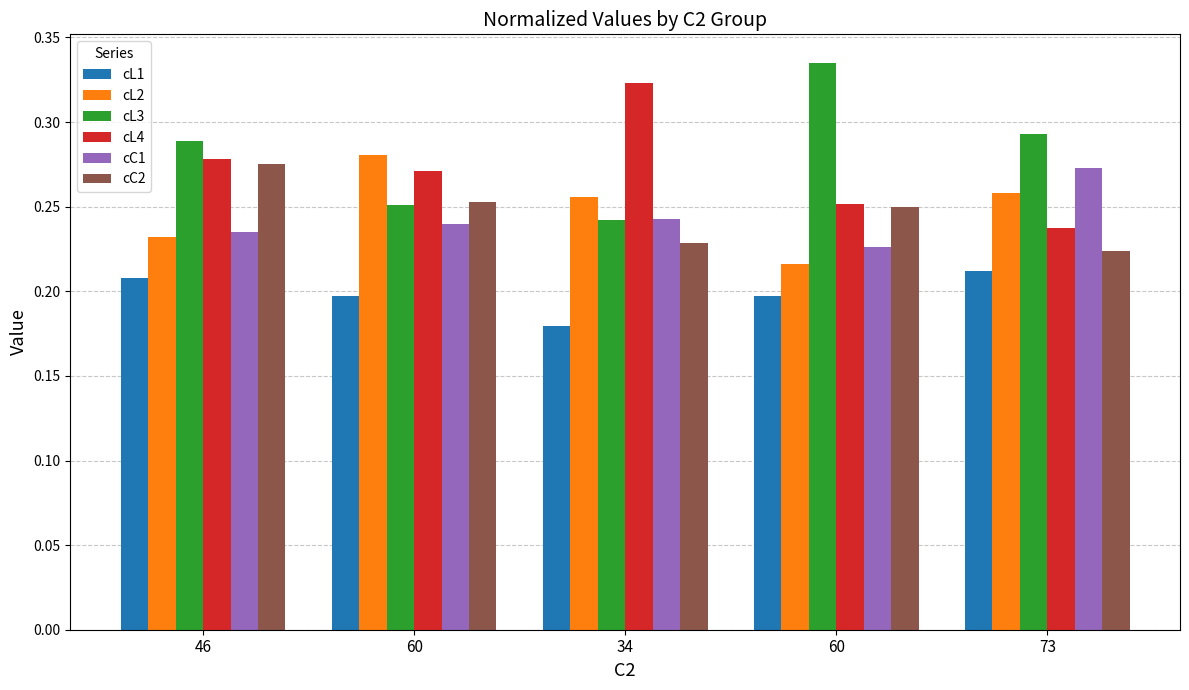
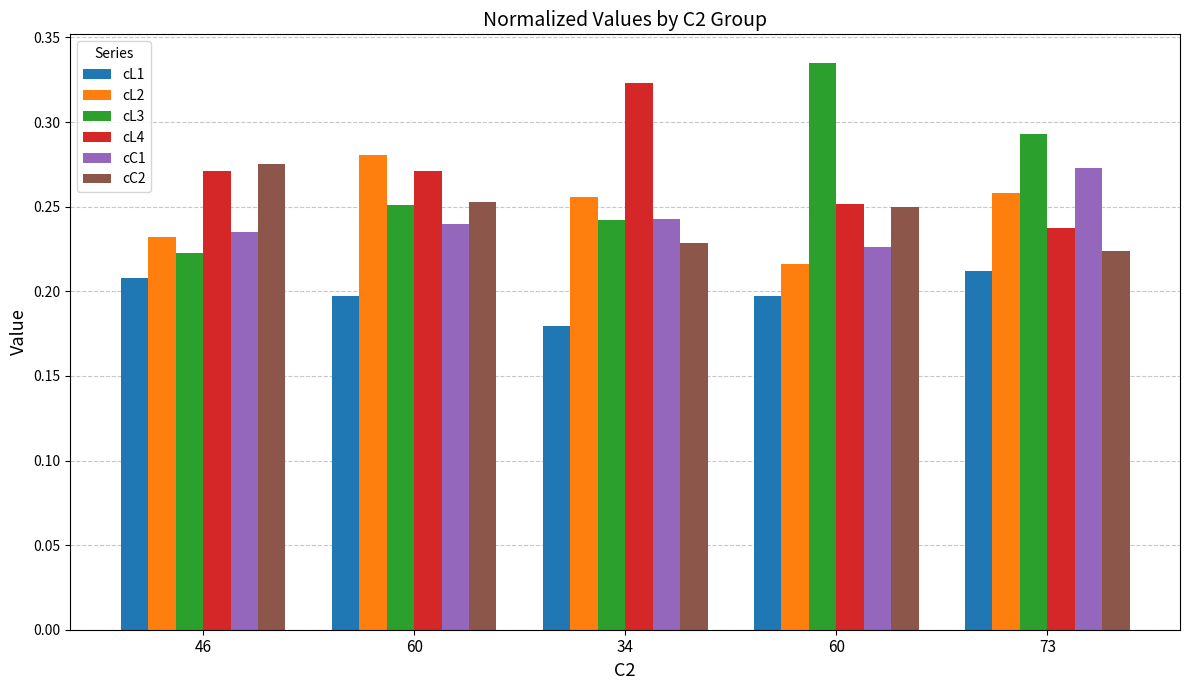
  {
    "cL1": {
      "46": 0.208,
      "34": 0.179,
      "73": 0.212
    },
    "cL2": {
      "46": 0.232,
      "34": 0.256,
      "73": 0.258
    },
    "cL3": {
-     "46": 0.289,
+     "46": 0.223,
      "34": 0.242,
      "73": 0.293
    },
    "cL4": {
-     "46": 0.278,
+     "46": 0.271,
      "34": 0.323,
      "73": 0.237
    },
    "cC1": {
      "46": 0.235,
      "34": 0.243,
      "73": 0.273
    },
    "cC2": {
      "46": 0.275,
      "34": 0.229,
      "73": 0.224
    }
  }
